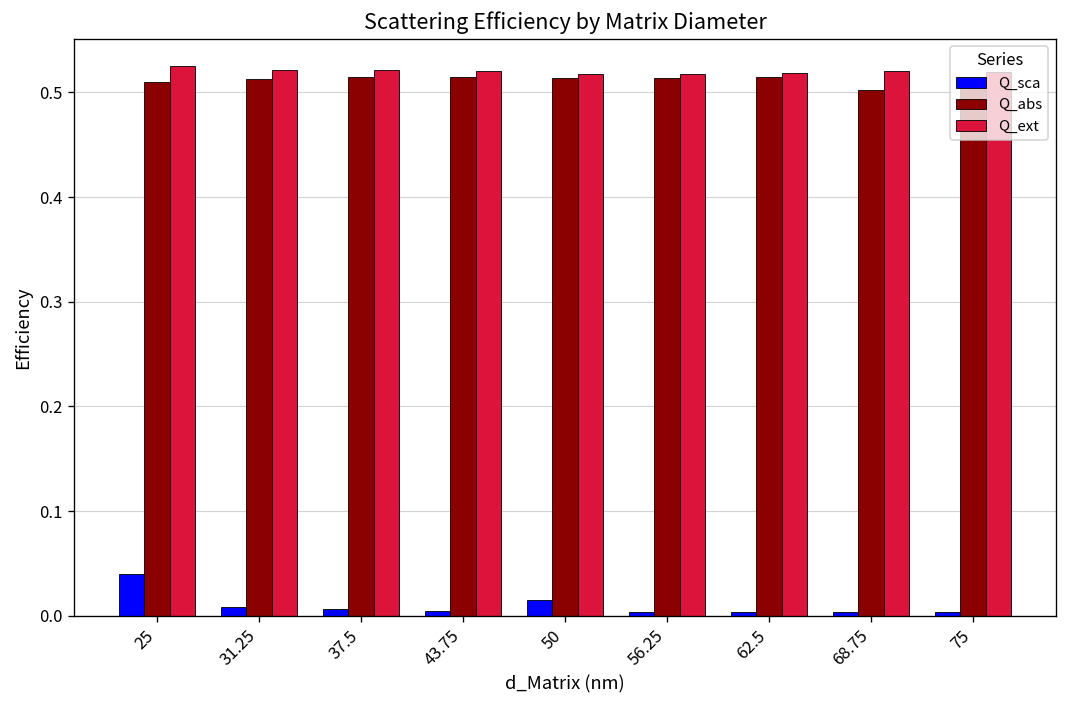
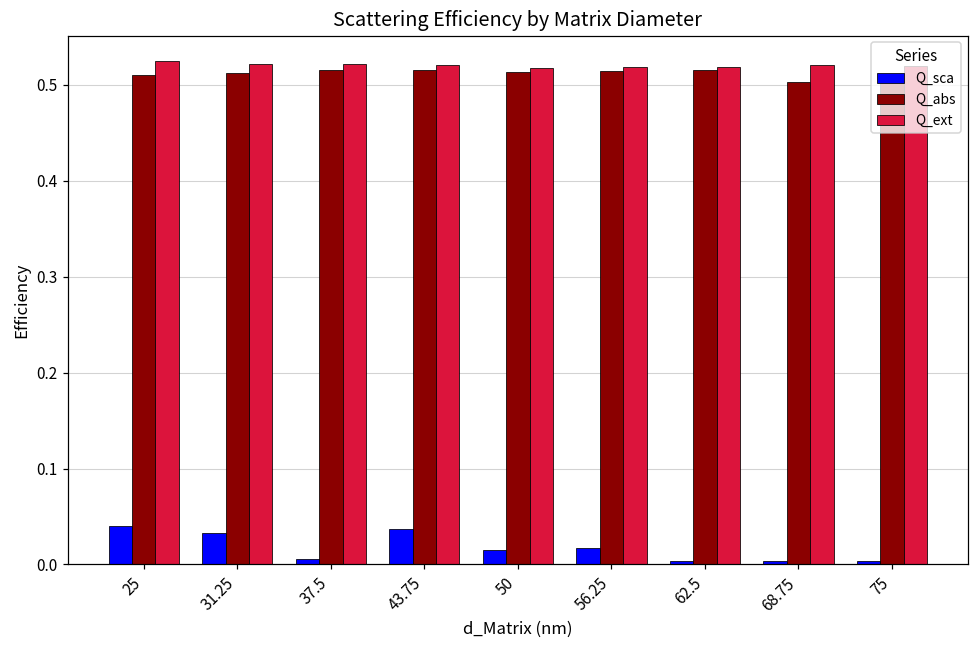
  {
    "Q_sca": {
      "25": 0.04,
-     "31.25": 0.01,
+     "31.25": 0.03,
      "37.5": 0.01,
-     "43.75": 0.00,
+     "43.75": 0.04,
      "50": 0.02,
-     "56.25": 0.00,
+     "56.25": 0.02,
      "62.5": 0.00,
      "68.75": 0.00,
      "75": 0.00
    },
    "Q_abs": {
      "25": 0.51,
      "31.25": 0.51,
      "37.5": 0.51,
      "43.75": 0.51,
      "50": 0.51,
      "56.25": 0.51,
      "62.5": 0.52,
      "68.75": 0.50
    },
    "Q_ext": {
      "25": 0.52,
      "31.25": 0.52,
      "37.5": 0.52,
      "43.75": 0.52,
      "50": 0.52,
      "56.25": 0.52,
      "62.5": 0.52,
      "68.75": 0.52
    }
  }
